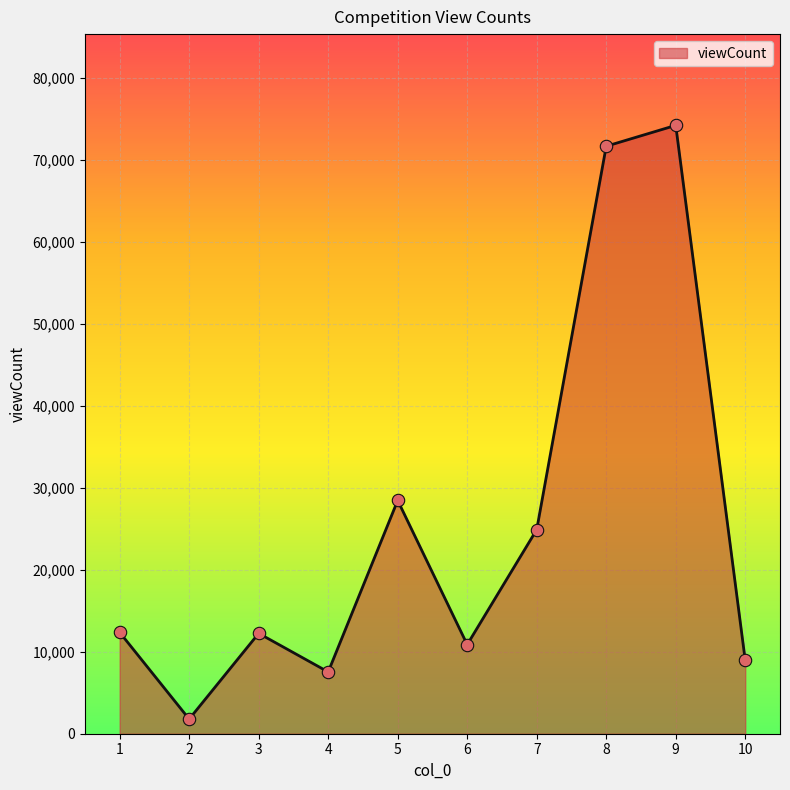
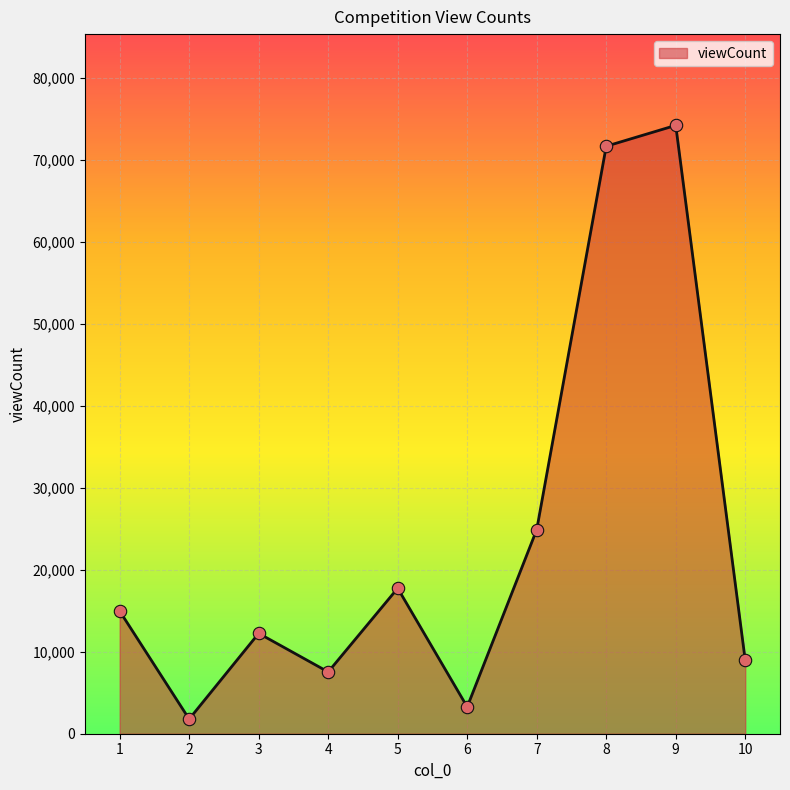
  {
-   "1": "12,000",
+   "1": "15,000",
    "2": "2,000",
    "3": "12,000",
    "4": "8,000",
-   "5": "28,000",
-   "6": "11,000",
+   "5": "18,000",
+   "6": "3,000",
    "7": "25,000",
    "8": "72,000",
    "9": "74,000",
    "10": "9,000"
  }
